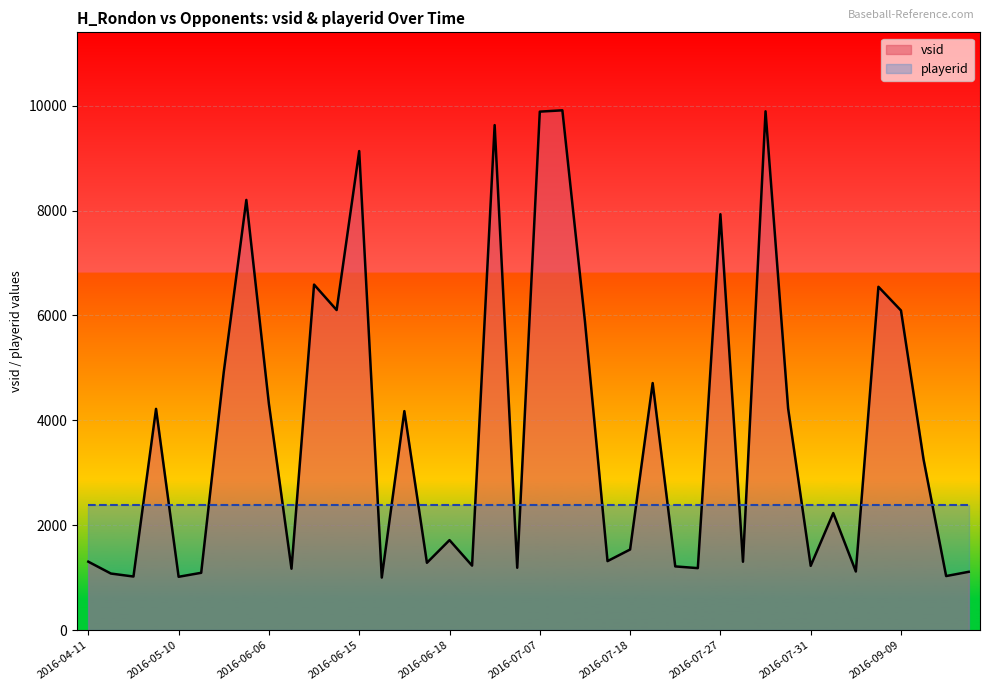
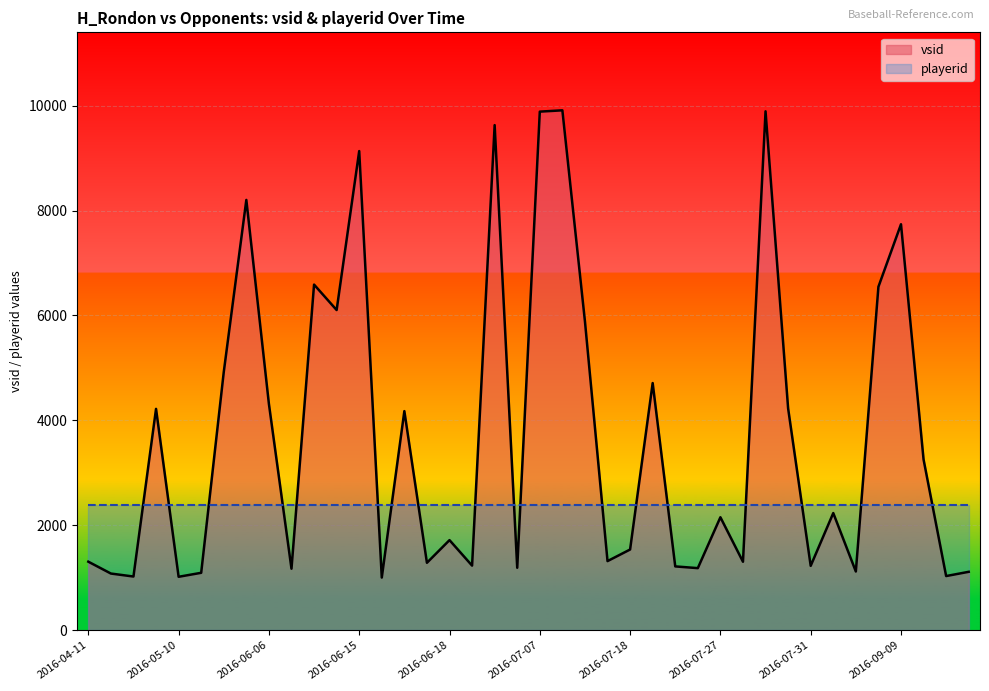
  {
    "vsid": {
      "2016-04-11": 1300,
      "2016-05-10": 1000,
      "2016-07-18": 1500,
-     "2016-07-27": 7900,
-     "2016-09-09": 6100
+     "2016-07-27": 2200,
+     "2016-09-09": 7700
    },
    "playerid": {
      "2016-04-11": 2400,
      "2016-05-10": 2400,
      "2016-07-18": 2400,
      "2016-07-27": 2400,
      "2016-09-09": 2400
    }
  }
